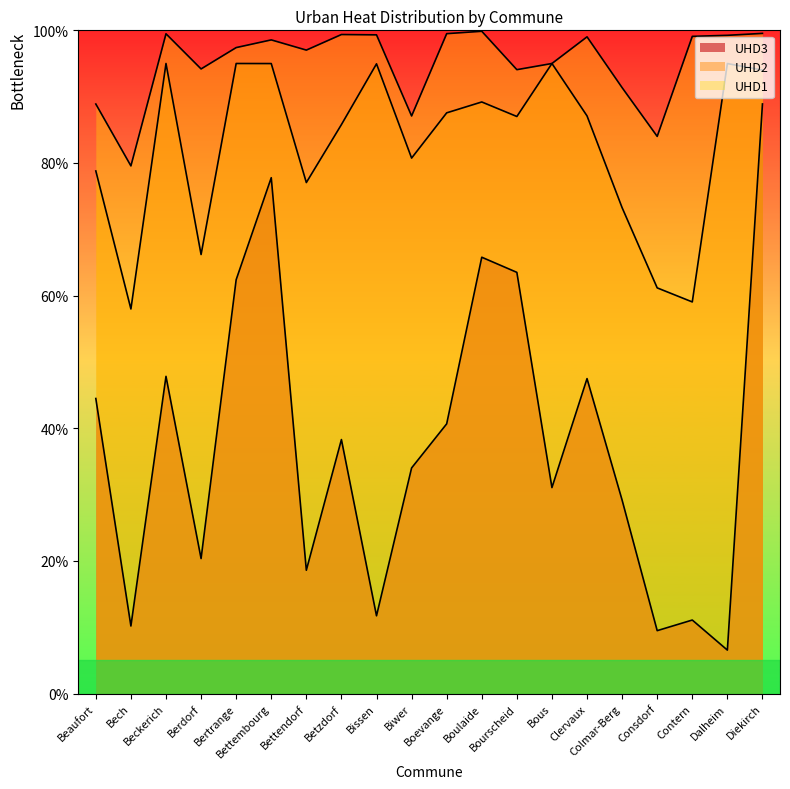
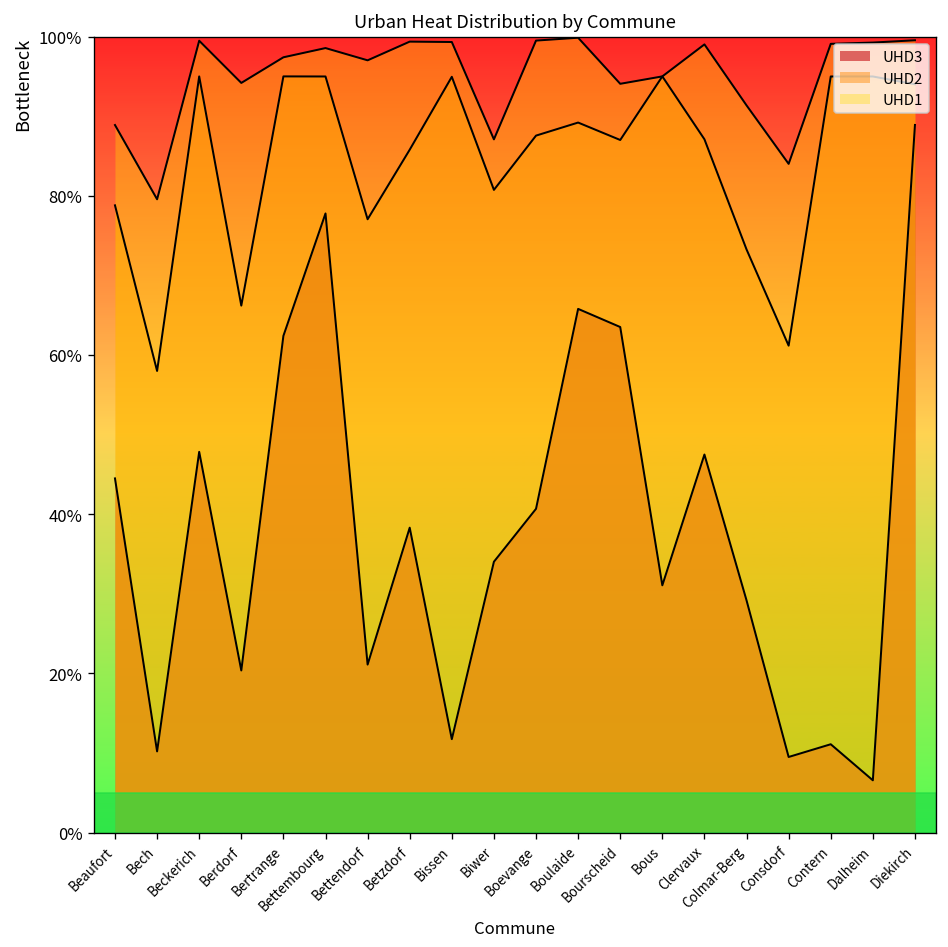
  {
    "UHD3": {
      "Beaufort": "44%",
      "Bech": "10%",
      "Beckerich": "48%",
      "Berdorf": "20%",
      "Bertrange": "62%",
      "Bettembourg": "78%",
-     "Bettendorf": "19%",
+     "Bettendorf": "21%",
      "Betzdorf": "38%",
      "Bissen": "12%",
      "Biwer": "34%",
      "Boevange": "41%",
      "Boulaide": "66%",
      "Bourscheid": "64%",
      "Bous": "31%",
      "Clervaux": "47%",
      "Colmar-Berg": "29%",
      "Consdorf": "9%",
      "Contern": "11%",
      "Dalheim": "7%",
      "Diekirch": "89%"
    },
    "UHD2": {
      "Beaufort": "79%",
      "Bech": "58%",
      "Beckerich": "95%",
      "Berdorf": "66%",
      "Bertrange": "95%",
      "Bettembourg": "95%",
      "Bettendorf": "77%",
      "Betzdorf": "86%",
      "Bissen": "95%",
      "Biwer": "81%",
      "Boevange": "88%",
      "Boulaide": "89%",
      "Bourscheid": "87%",
      "Clervaux": "87%",
      "Colmar-Berg": "73%",
      "Consdorf": "61%",
-     "Contern": "59%"
+     "Contern": "95%"
    },
    "UHD1": {
      "Beaufort": "89%",
      "Bech": "80%",
      "Beckerich": "99%",
      "Berdorf": "94%",
      "Bertrange": "97%",
      "Bettembourg": "99%",
      "Bettendorf": "97%",
      "Betzdorf": "99%",
      "Bissen": "99%",
      "Biwer": "87%",
      "Boevange": "100%",
      "Boulaide": "100%",
      "Bourscheid": "94%",
      "Clervaux": "99%",
      "Colmar-Berg": "91%",
      "Consdorf": "84%",
      "Contern": "99%",
      "Dalheim": "99%",
      "Diekirch": "100%"
    }
  }
